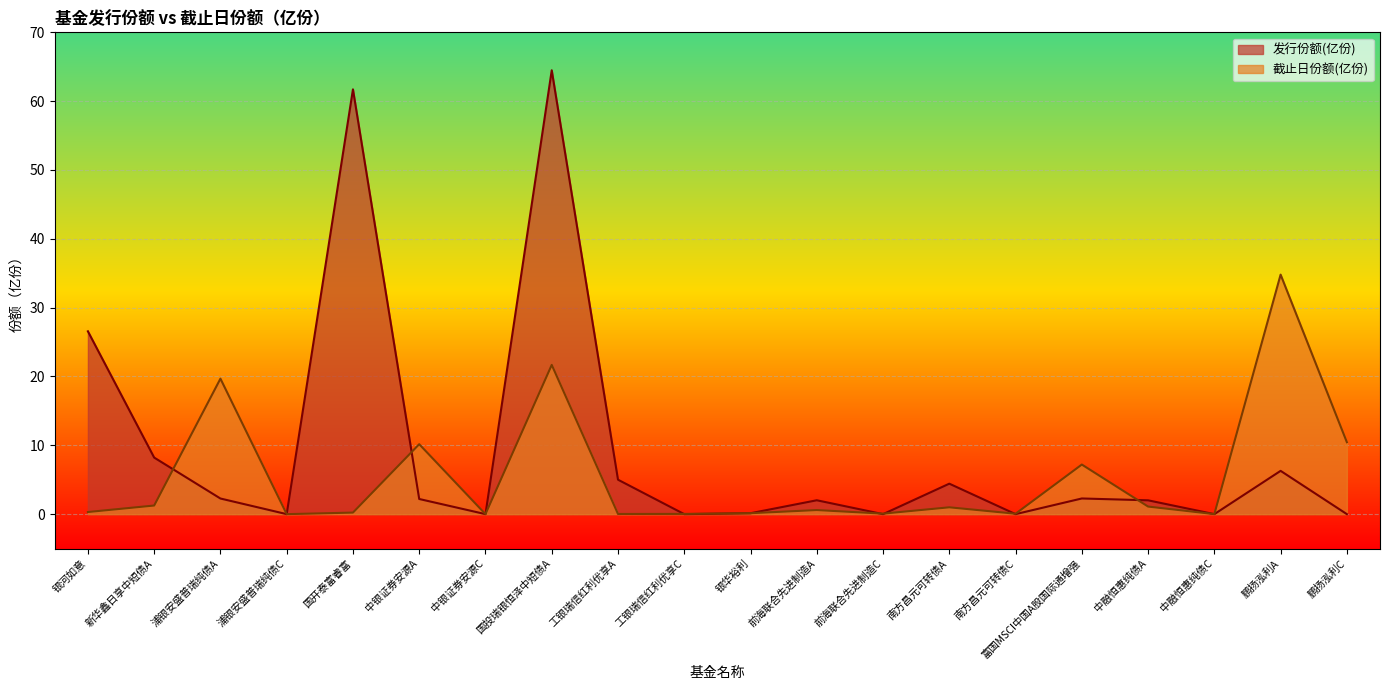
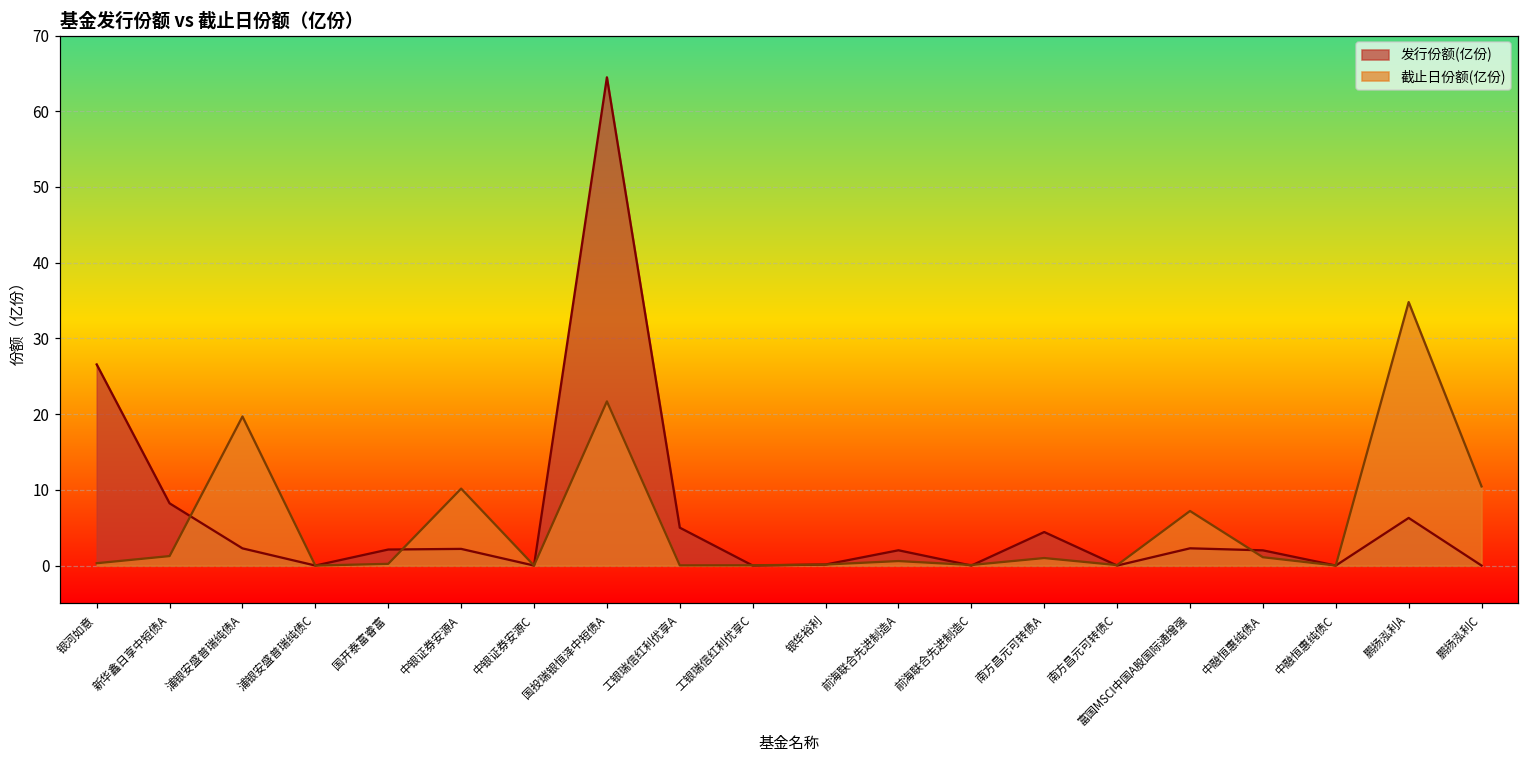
  {
    "发行份额(亿份)": {
      "银河如意": 27,
      "新华鑫日享中短债A": 8,
      "浦银安盛普瑞纯债A": 2,
-     "国开泰富睿富": 62,
+     "国开泰富睿富": 2,
      "中银证券安源A": 2,
      "国投瑞银恒泽中短债A": 64,
      "工银瑞信红利优享A": 5,
      "前海联合先进制造A": 2,
      "南方昌元可转债A": 4,
      "富国MSCI中国A股国际通增强": 2,
      "中融恒惠纯债A": 2,
      "鹏扬泓利A": 6,
      "鹏扬泓利C": 0
    },
    "截止日份额(亿份)": {
      "银河如意": 0,
      "新华鑫日享中短债A": 1,
      "浦银安盛普瑞纯债A": 20,
      "国开泰富睿富": 0,
      "中银证券安源A": 10,
      "国投瑞银恒泽中短债A": 22,
      "工银瑞信红利优享A": 0,
      "前海联合先进制造A": 1,
      "南方昌元可转债A": 1,
      "富国MSCI中国A股国际通增强": 7,
      "中融恒惠纯债A": 1,
      "鹏扬泓利A": 35,
      "鹏扬泓利C": 10
    }
  }
